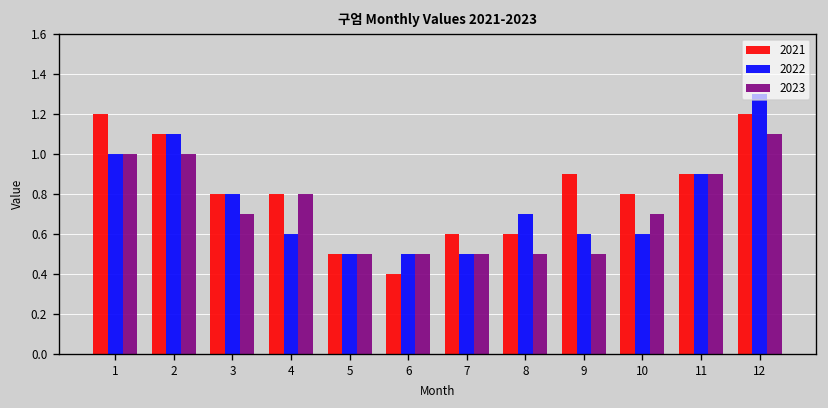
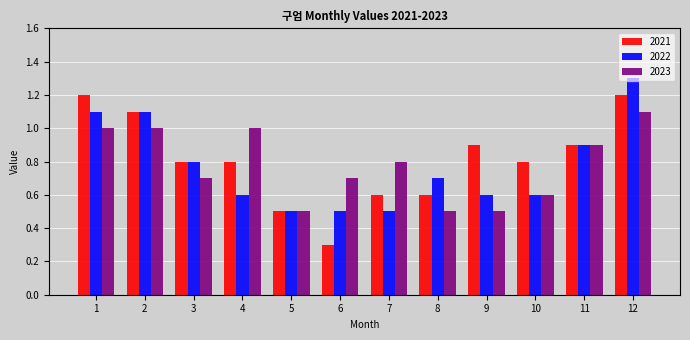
  {
    "2021": {
      "1": 1.2,
      "2": 1.1,
      "3": 0.8,
      "4": 0.8,
      "5": 0.5,
-     "6": 0.4,
+     "6": 0.3,
      "7": 0.6,
      "8": 0.6,
      "9": 0.9,
      "10": 0.8,
      "11": 0.9,
      "12": 1.2
    },
    "2022": {
-     "1": 1.0,
+     "1": 1.1,
      "2": 1.1,
      "3": 0.8,
      "4": 0.6,
      "5": 0.5,
      "6": 0.5,
      "7": 0.5,
      "8": 0.7,
      "9": 0.6,
      "10": 0.6,
      "11": 0.9
    },
    "2023": {
      "1": 1.0,
      "2": 1.0,
      "3": 0.7,
-     "4": 0.8,
+     "4": 1.0,
      "5": 0.5,
-     "6": 0.5,
-     "7": 0.5,
+     "6": 0.7,
+     "7": 0.8,
      "8": 0.5,
      "9": 0.5,
-     "10": 0.7,
+     "10": 0.6,
      "11": 0.9,
      "12": 1.1
    }
  }
